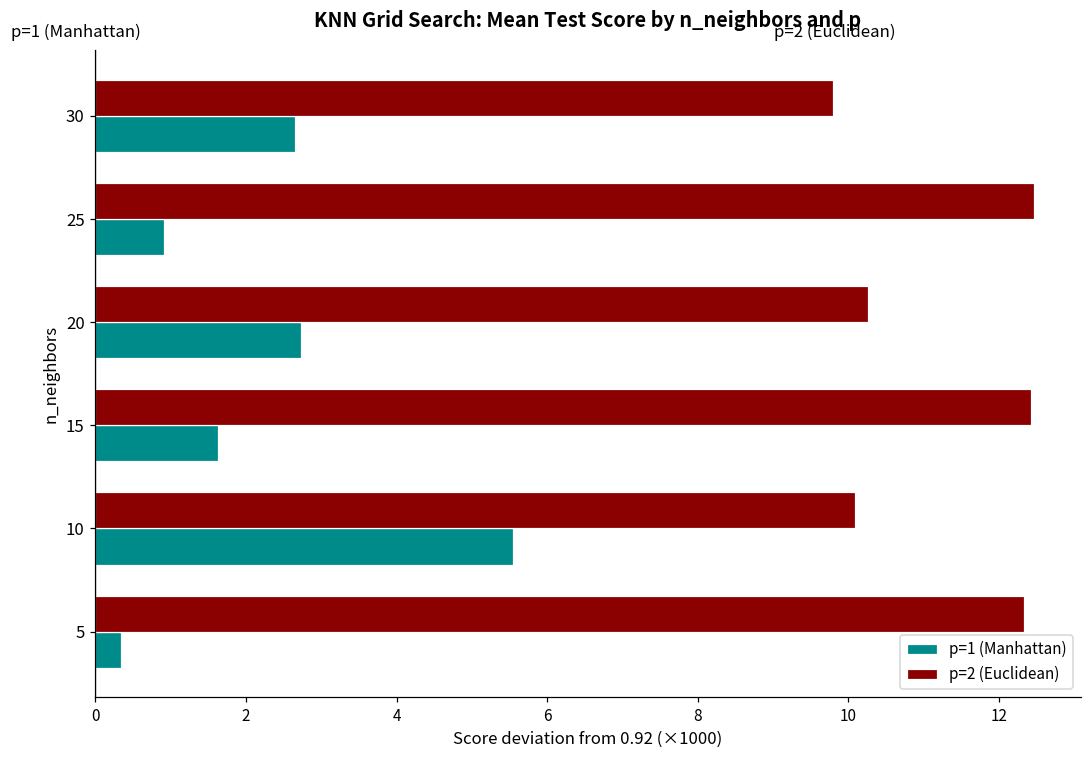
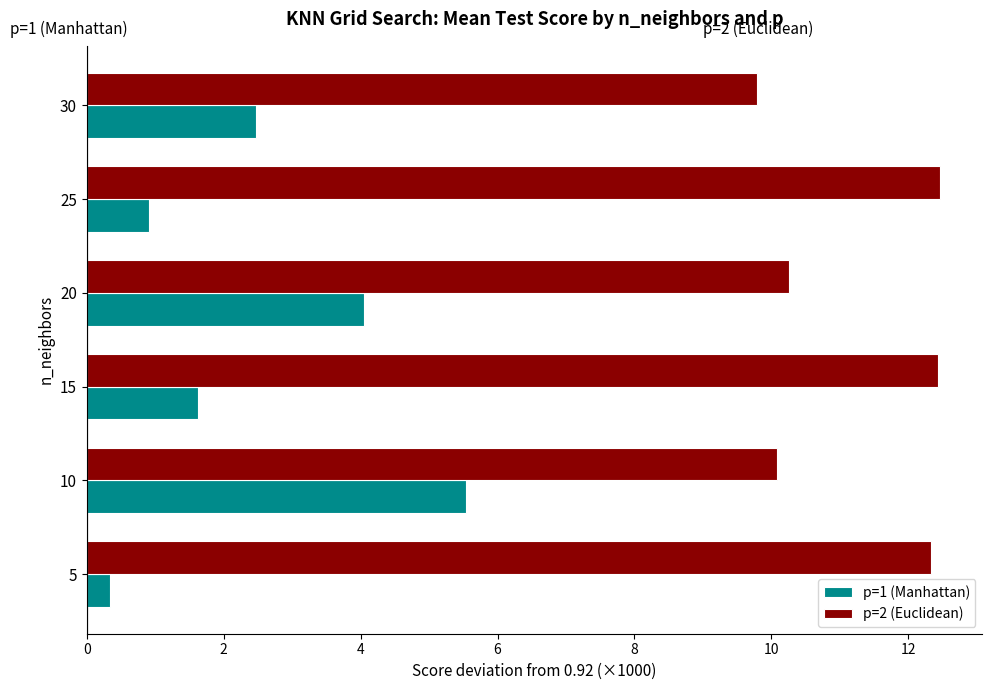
  {
    "p=1 (Manhattan)": {
-     "30": 2.6,
+     "30": 2.5,
      "25": 0.9,
-     "20": 2.7,
+     "20": 4.1,
      "15": 1.6,
      "10": 5.5,
      "5": 0.3
    },
    "p=2 (Euclidean)": {
      "30": 9.8,
      "25": 12.5,
      "20": 10.3,
      "15": 12.4,
      "10": 10.1,
      "5": 12.3
    }
  }
